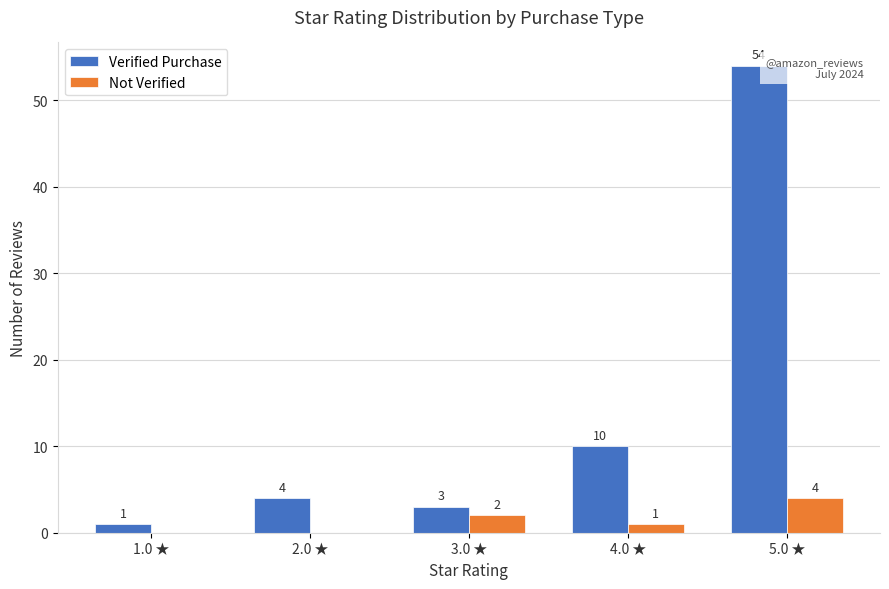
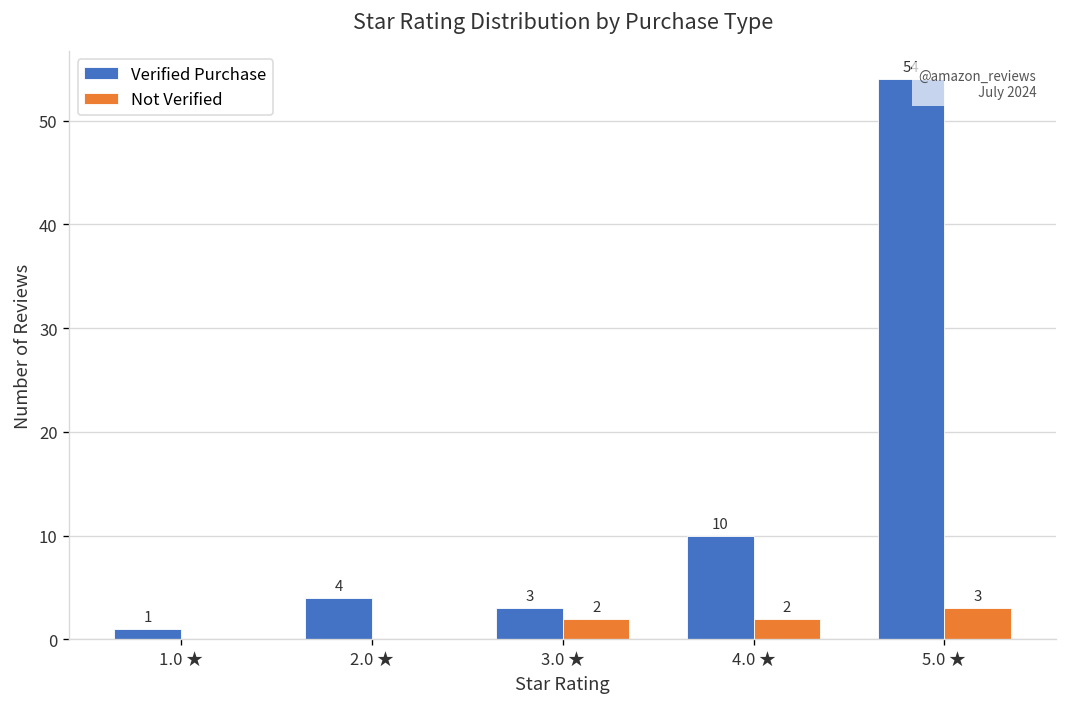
  {
    "Verified Purchase": {
      "1.0 ★": 1,
      "2.0 ★": 4,
      "3.0 ★": 3,
      "4.0 ★": 10
    },
    "Not Verified": {
      "3.0 ★": 2,
-     "4.0 ★": 1,
-     "5.0 ★": 4
+     "4.0 ★": 2,
+     "5.0 ★": 3
    }
  }
